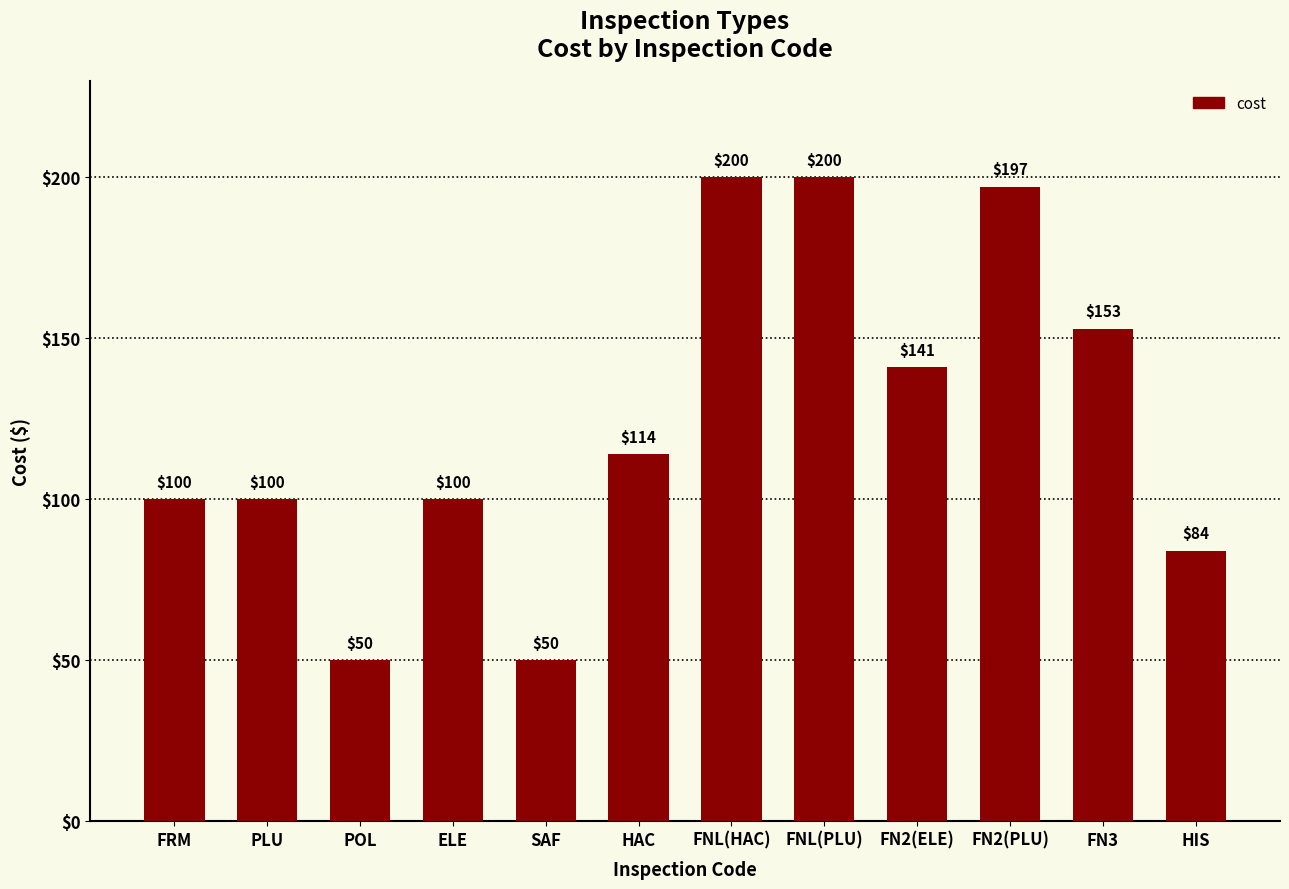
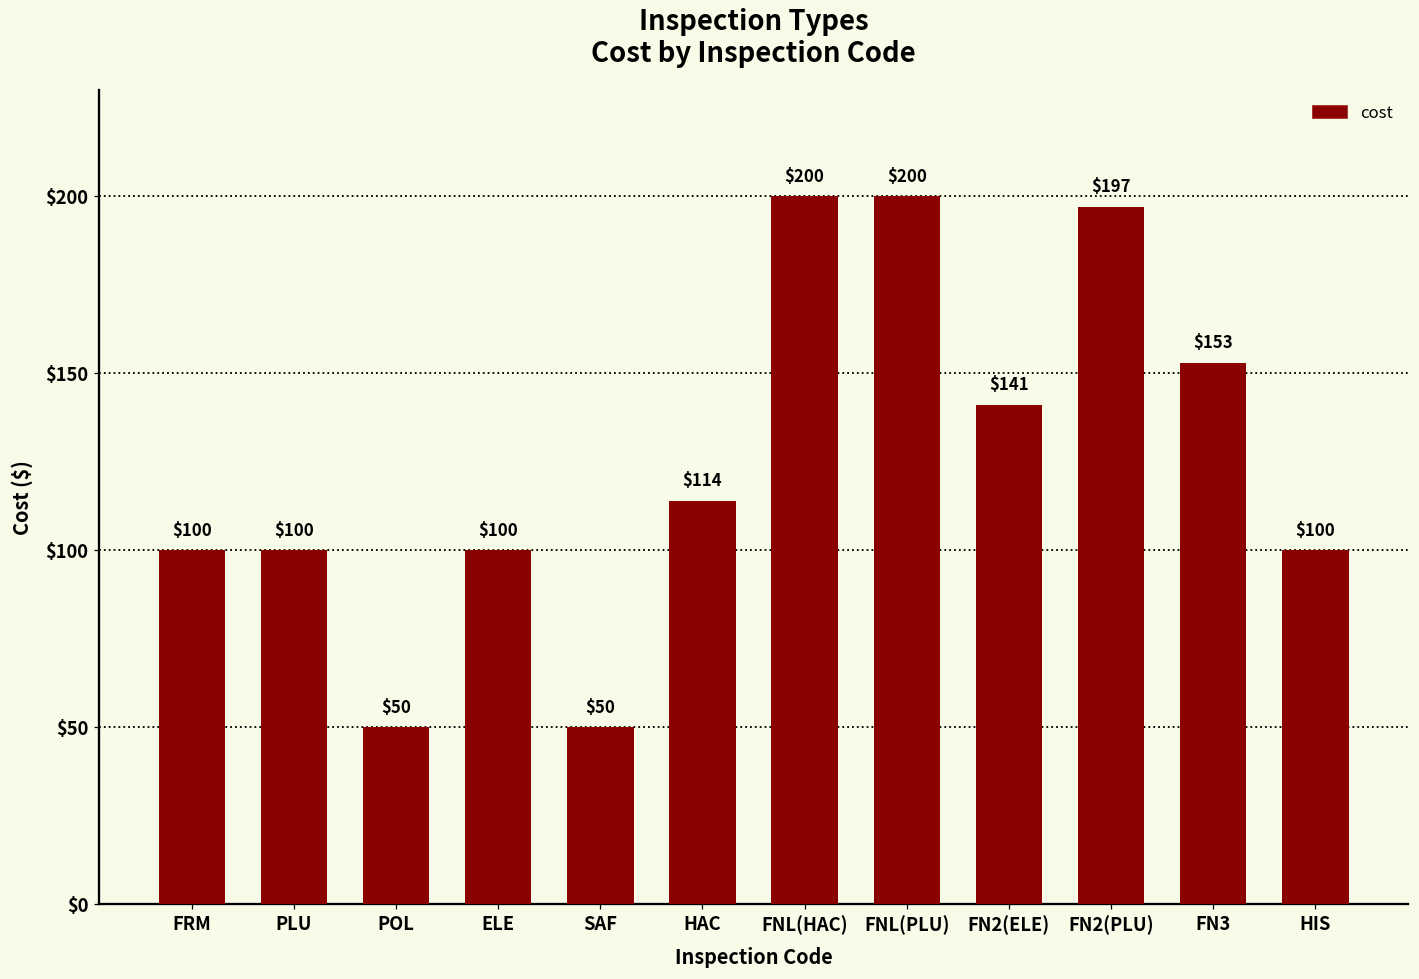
  {
    "FRM": "$100",
    "PLU": "$100",
    "POL": "$50",
    "ELE": "$100",
    "SAF": "$50",
    "HAC": "$114",
    "FNL(HAC)": "$200",
    "FNL(PLU)": "$200",
    "FN2(ELE)": "$141",
    "FN2(PLU)": "$197",
    "FN3": "$153",
-   "HIS": "$84"
+   "HIS": "$100"
  }
